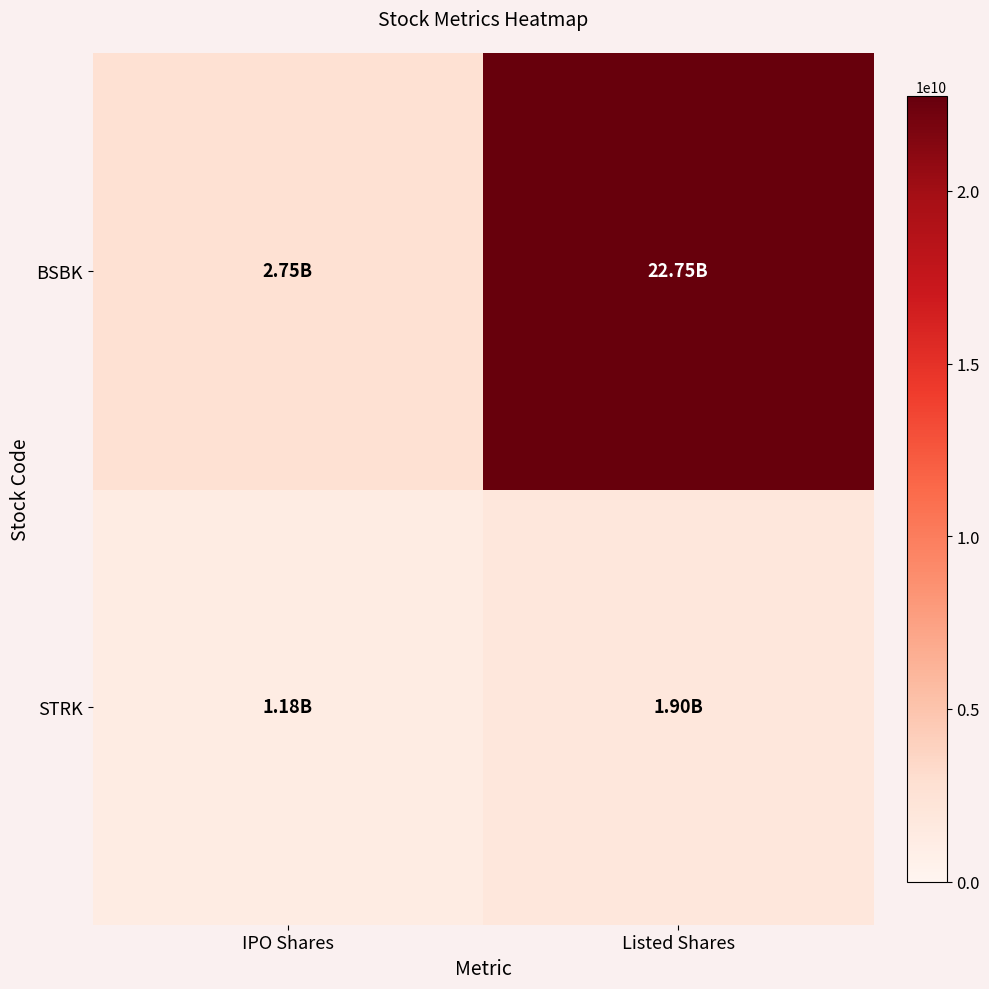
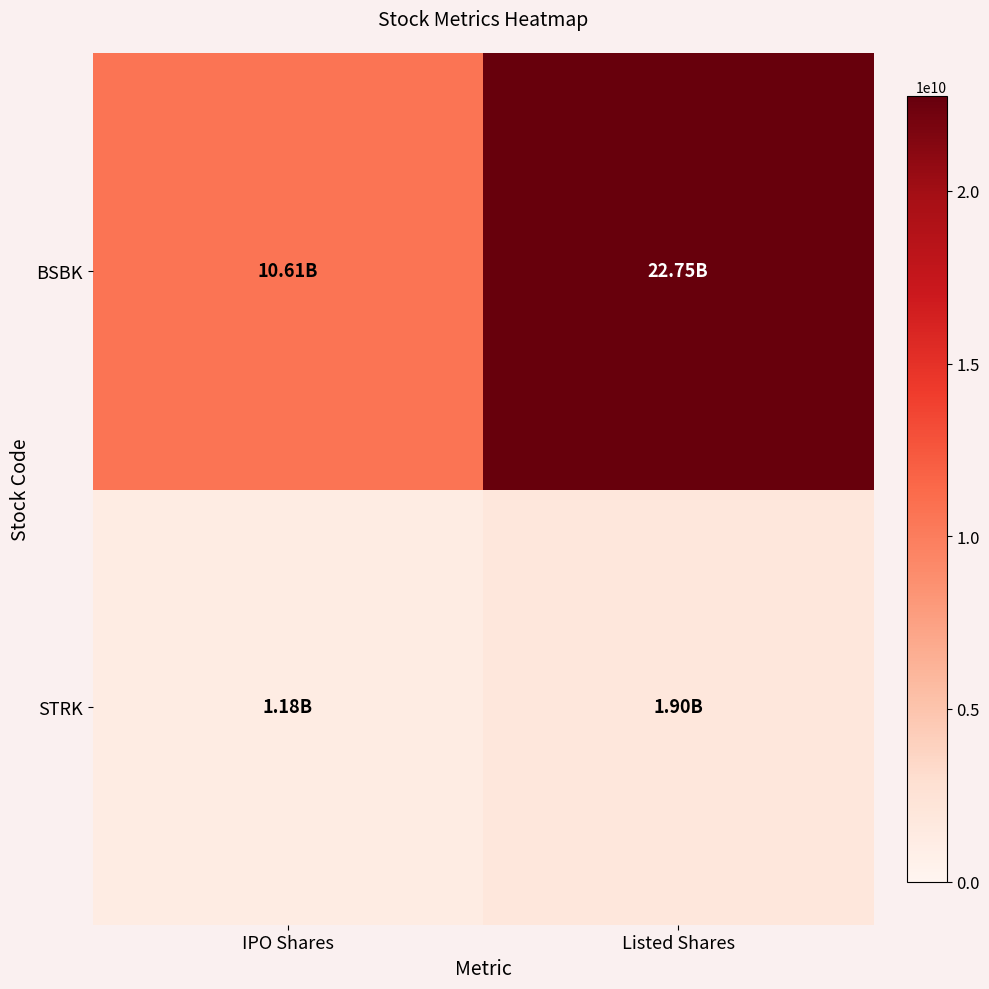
  {
    "BSBK": {
-     "IPO Shares": "2.75B",
+     "IPO Shares": "10.61B",
      "Listed Shares": "22.75B"
    },
    "STRK": {
      "IPO Shares": "1.18B",
      "Listed Shares": "1.90B"
    }
  }
